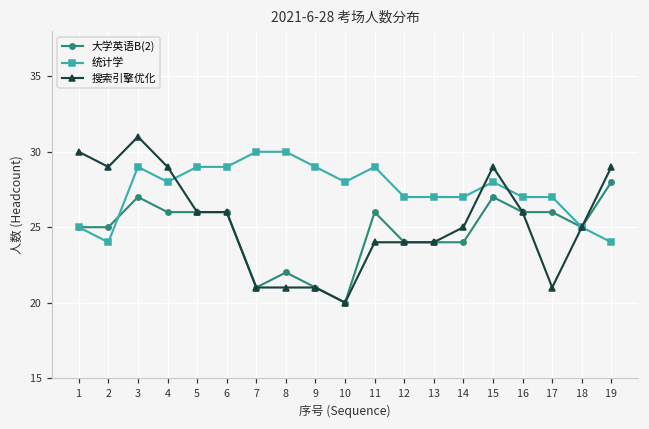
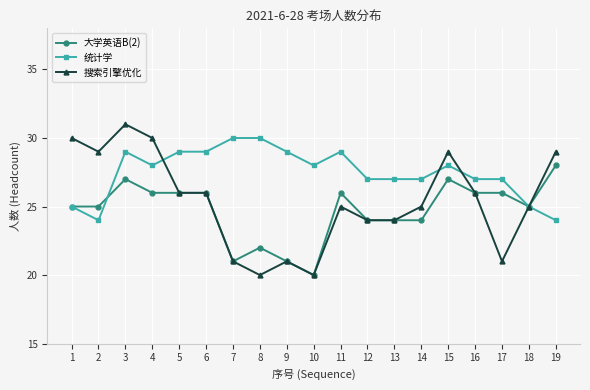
  {
    "大学英语B(2)": {
      "2": 25,
      "3": 27,
      "4": 26,
      "8": 22,
      "11": 26,
      "14": 24,
      "15": 27,
      "17": 26,
      "19": 28
    },
    "统计学": {
      "2": 24,
      "3": 29,
      "4": 28,
      "5": 29,
      "6": 29,
      "7": 30,
      "8": 30,
      "9": 29,
      "10": 28,
      "11": 29,
      "12": 27,
      "13": 27,
      "14": 27,
      "15": 28,
      "16": 27,
      "17": 27,
      "19": 24
    },
    "搜索引擎优化": {
      "1": 30,
      "2": 29,
      "3": 31,
-     "4": 29,
-     "8": 21,
-     "11": 24,
+     "4": 30,
+     "8": 20,
+     "11": 25,
      "14": 25,
      "15": 29,
      "17": 21,
      "19": 29
    }
  }
